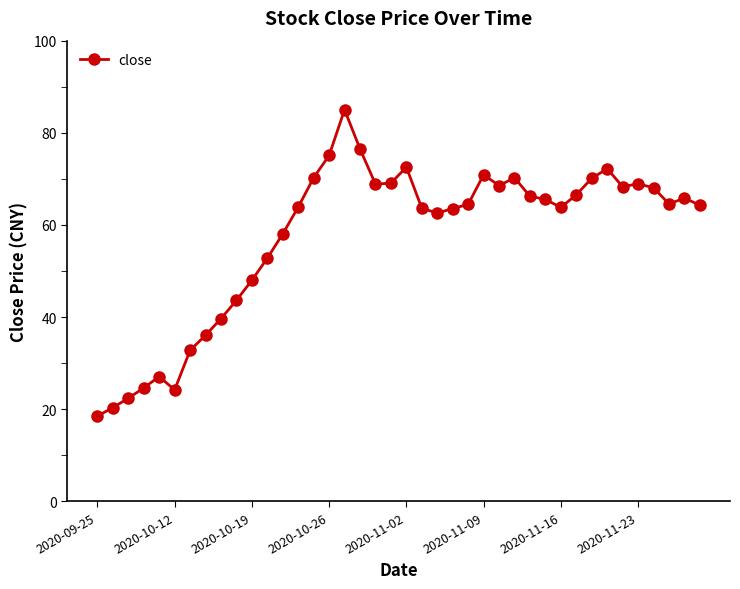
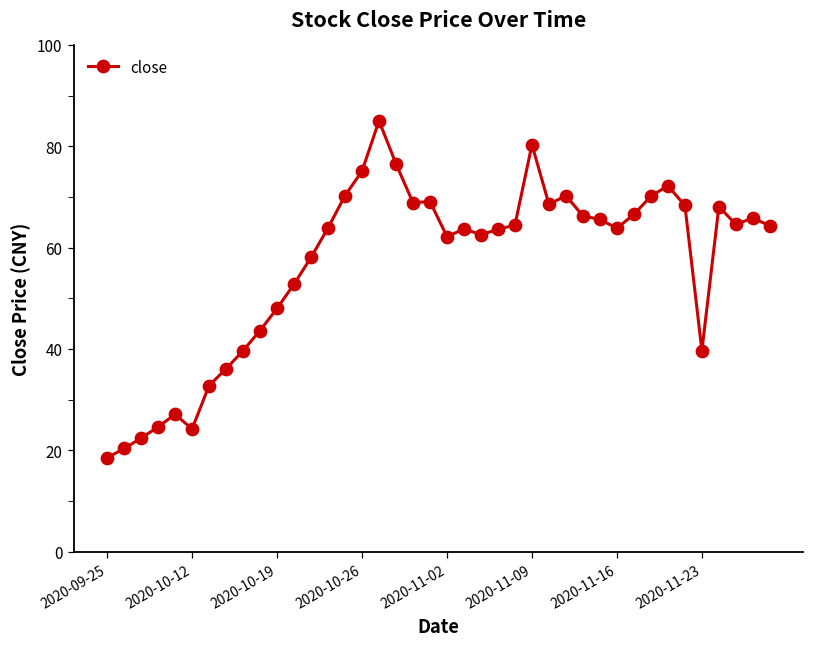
  {
    "2020-09-25": 19,
    "2020-10-12": 24,
    "2020-10-19": 48,
    "2020-10-26": 75,
-   "2020-11-02": 73,
-   "2020-11-09": 71,
+   "2020-11-02": 62,
+   "2020-11-09": 80,
    "2020-11-16": 64,
-   "2020-11-23": 69
+   "2020-11-23": 40
  }
